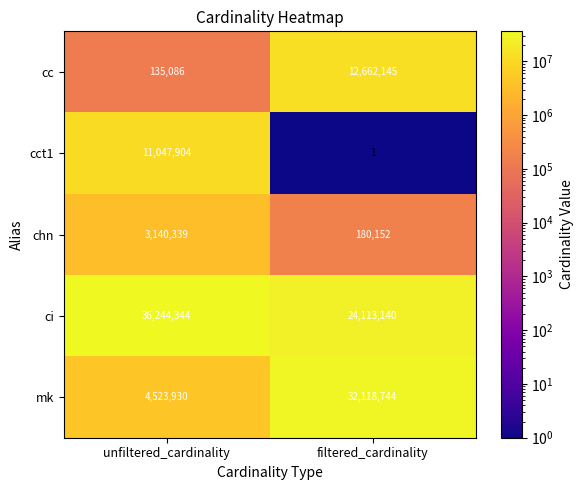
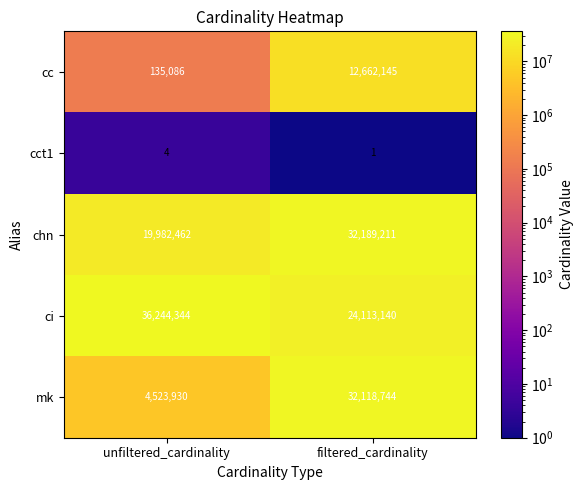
  {
    "cc": {
      "unfiltered_cardinality": "135,086",
      "filtered_cardinality": "12,662,145"
    },
    "cct1": {
-     "unfiltered_cardinality": "11,047,904",
+     "unfiltered_cardinality": "4",
      "filtered_cardinality": "1"
    },
    "chn": {
-     "unfiltered_cardinality": "3,140,339",
-     "filtered_cardinality": "180,152"
+     "unfiltered_cardinality": "19,982,462",
+     "filtered_cardinality": "32,189,211"
    },
    "ci": {
      "unfiltered_cardinality": "36,244,344",
      "filtered_cardinality": "24,113,140"
    },
    "mk": {
      "unfiltered_cardinality": "4,523,930",
      "filtered_cardinality": "32,118,744"
    }
  }
